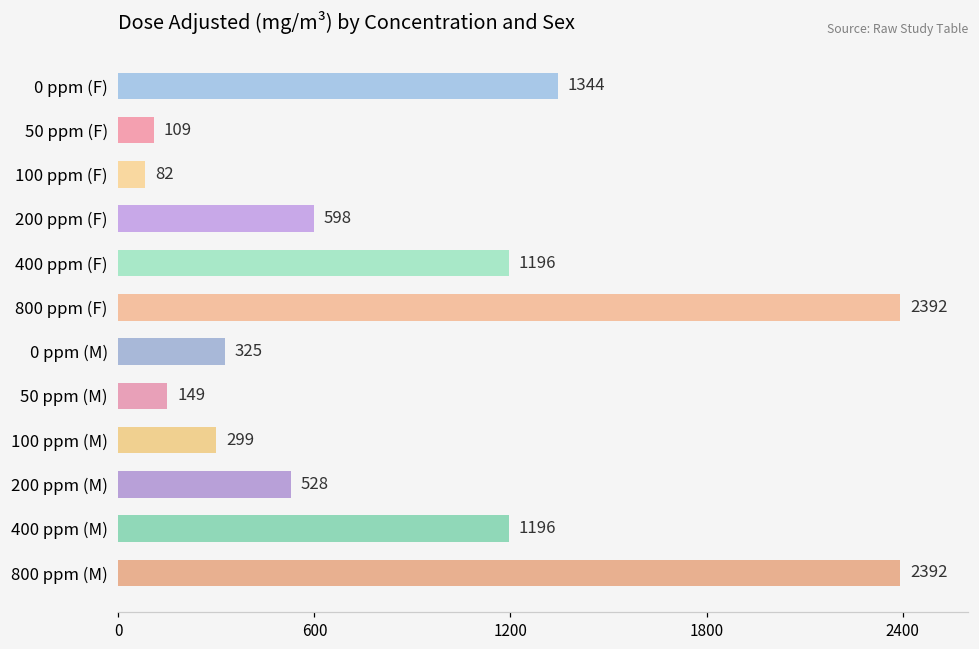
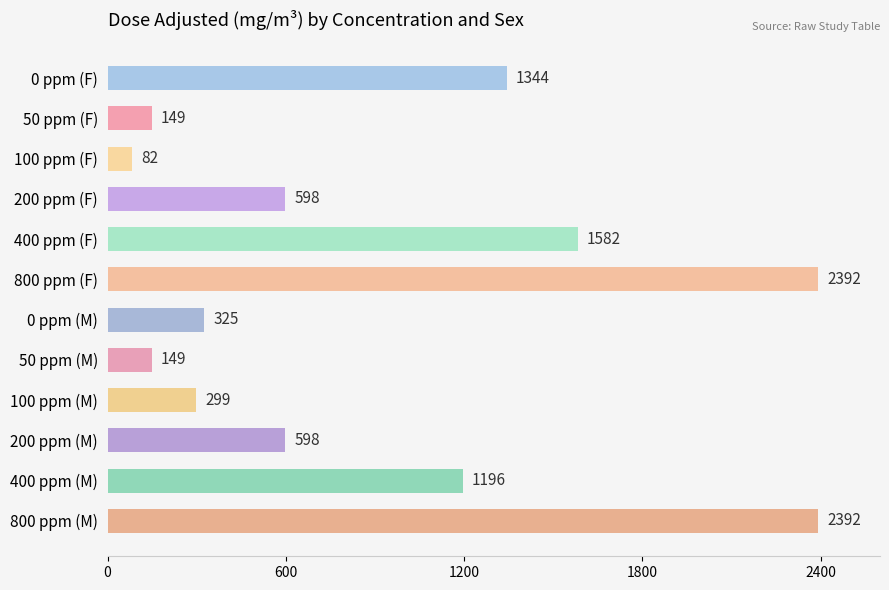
  {
    "0 ppm (F)": 1344,
-   "50 ppm (F)": 109,
+   "50 ppm (F)": 149,
    "100 ppm (F)": 82,
    "200 ppm (F)": 598,
-   "400 ppm (F)": 1196,
+   "400 ppm (F)": 1582,
    "800 ppm (F)": 2392,
    "0 ppm (M)": 325,
    "50 ppm (M)": 149,
    "100 ppm (M)": 299,
-   "200 ppm (M)": 528,
+   "200 ppm (M)": 598,
    "400 ppm (M)": 1196,
    "800 ppm (M)": 2392
  }
